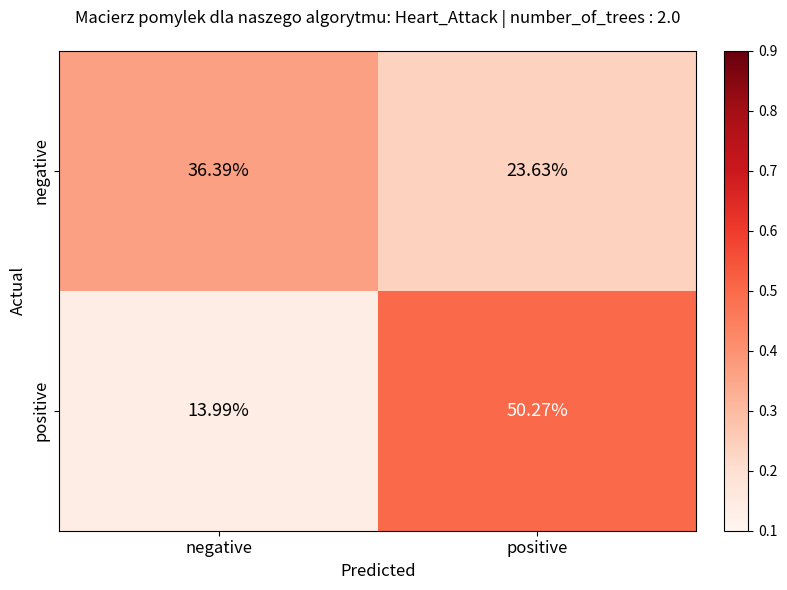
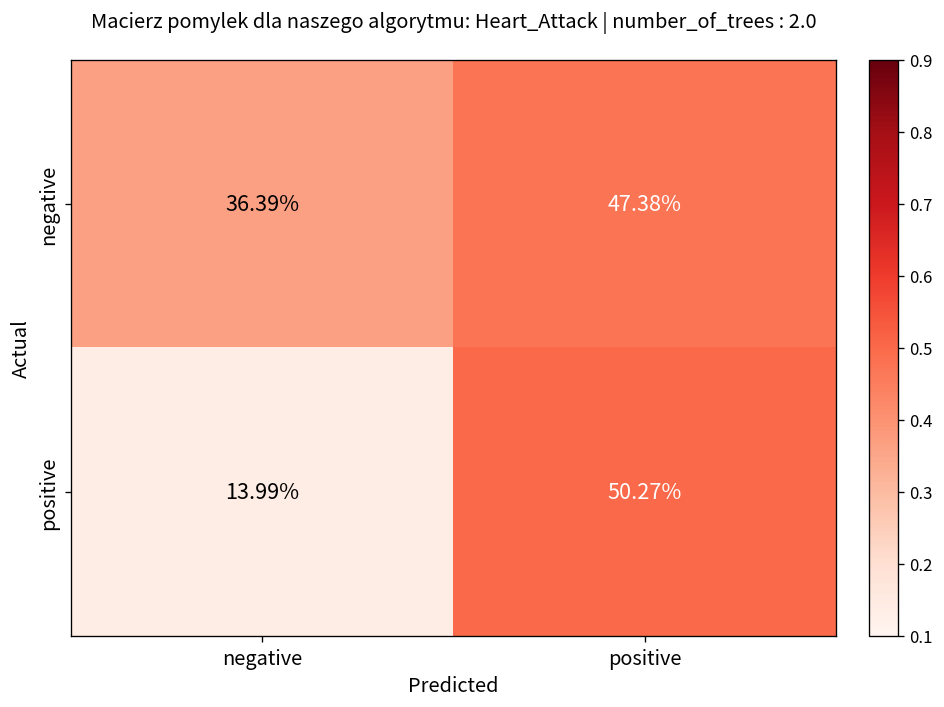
  {
    "negative": {
      "negative": "36.39%",
-     "positive": "23.63%"
+     "positive": "47.38%"
    },
    "positive": {
      "negative": "13.99%",
      "positive": "50.27%"
    }
  }
